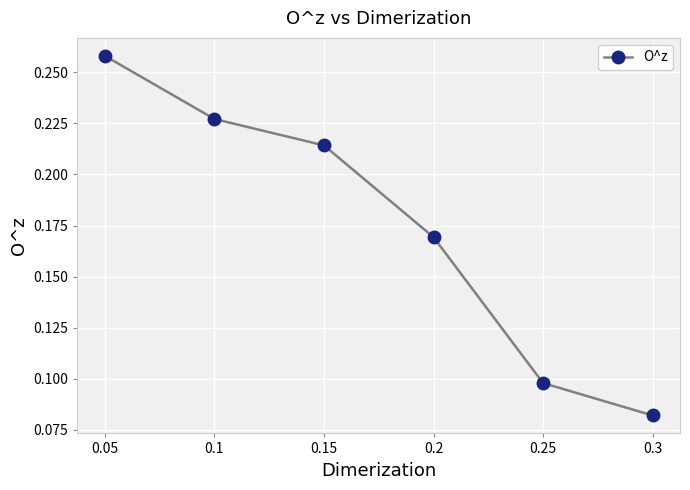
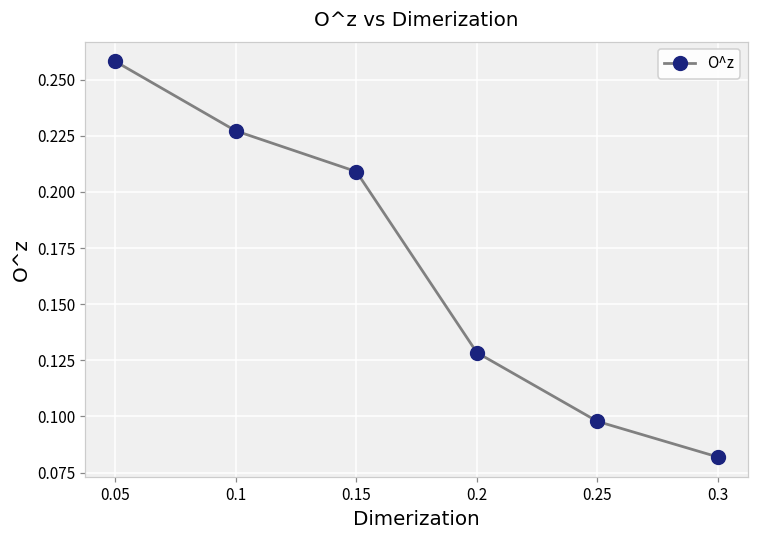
  {
    "0.05": 0.258,
    "0.1": 0.227,
-   "0.15": 0.214,
-   "0.2": 0.169,
+   "0.15": 0.209,
+   "0.2": 0.128,
    "0.25": 0.098,
    "0.3": 0.082
  }
